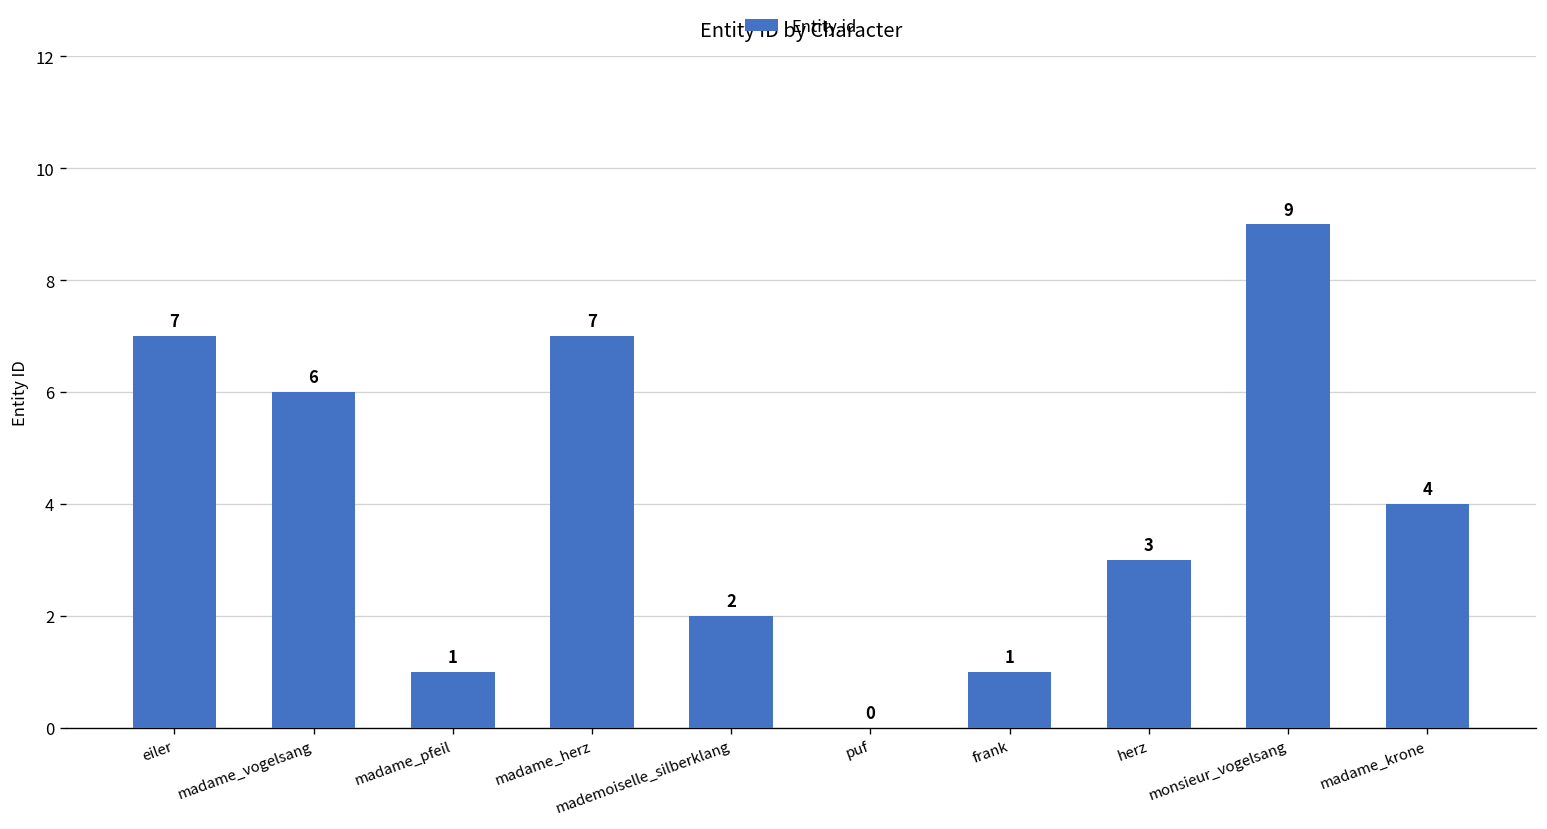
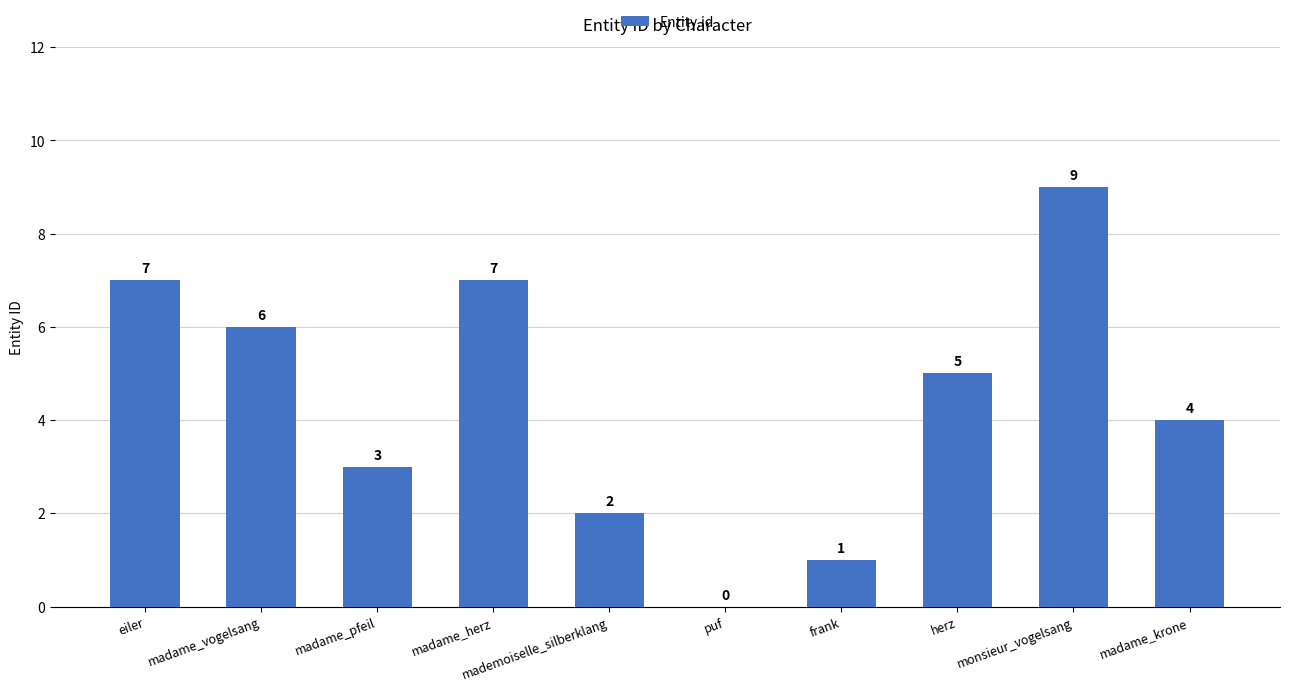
  {
    "eiler": 7,
    "madame_vogelsang": 6,
-   "madame_pfeil": 1,
+   "madame_pfeil": 3,
    "madame_herz": 7,
    "mademoiselle_silberklang": 2,
    "puf": 0,
    "frank": 1,
-   "herz": 3,
+   "herz": 5,
    "monsieur_vogelsang": 9,
    "madame_krone": 4
  }
